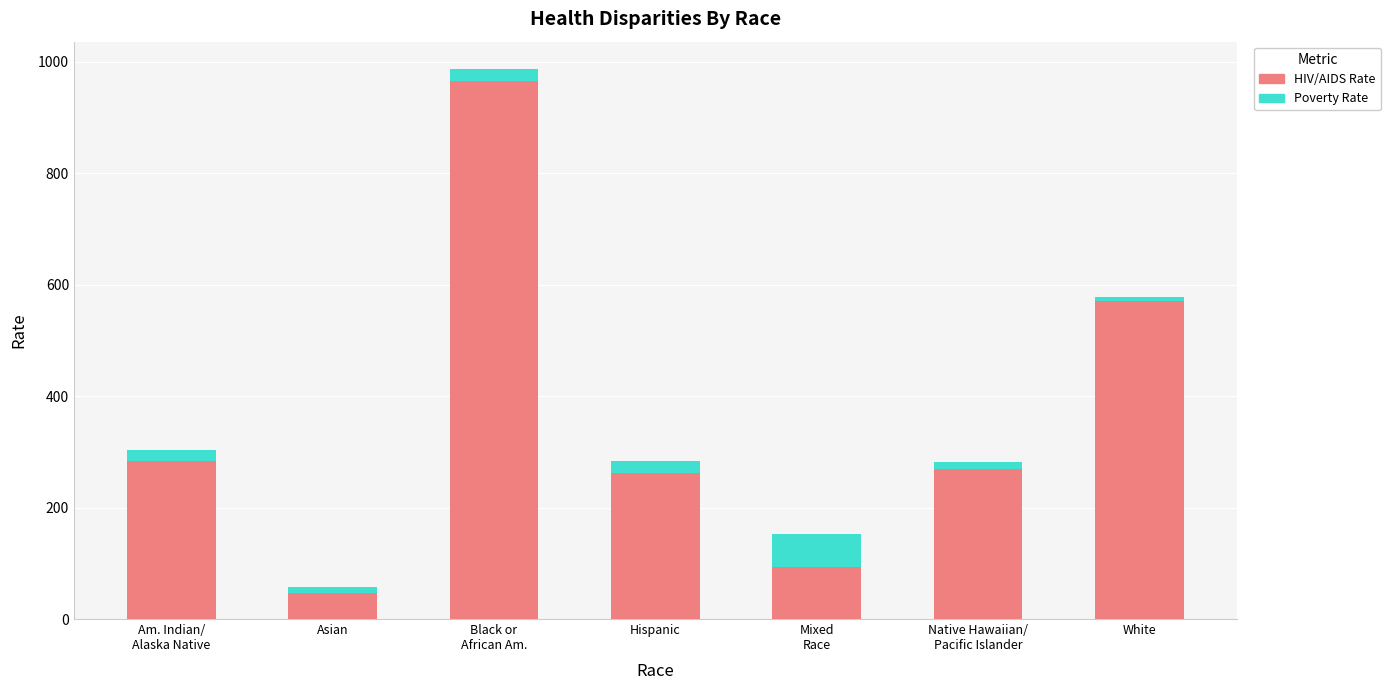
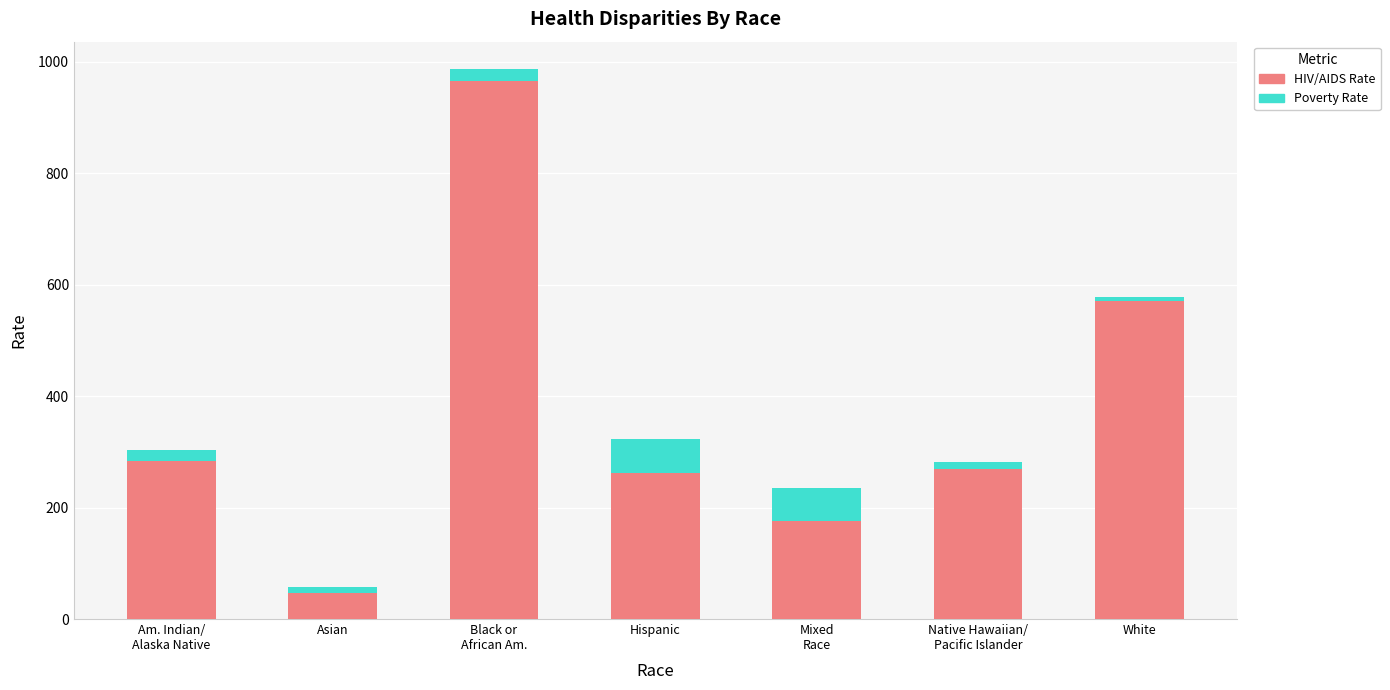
  {
    "HIV/AIDS Rate": {
      "Am. Indian/ Alaska Native": 280,
      "Asian": 50,
      "Black or African Am.": 970,
      "Hispanic": 260,
-     "Mixed Race": 90,
+     "Mixed Race": 180,
      "Native Hawaiian/ Pacific Islander": 270,
      "White": 570
    },
    "Poverty Rate": {
      "Am. Indian/ Alaska Native": 20,
      "Asian": 10,
      "Black or African Am.": 20,
-     "Hispanic": 20,
+     "Hispanic": 60,
      "Mixed Race": 60,
      "Native Hawaiian/ Pacific Islander": 10,
      "White": 10
    }
  }
